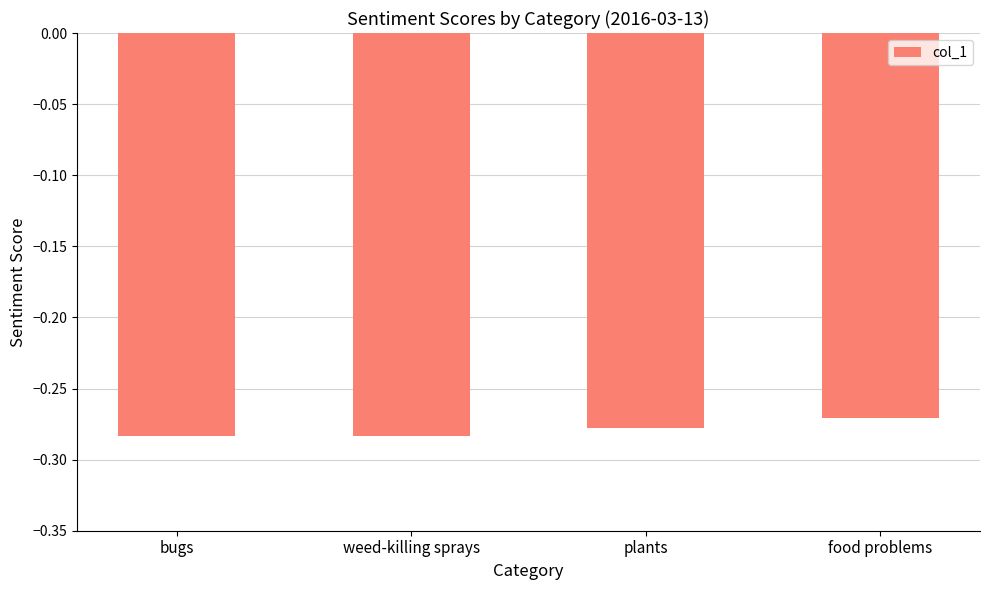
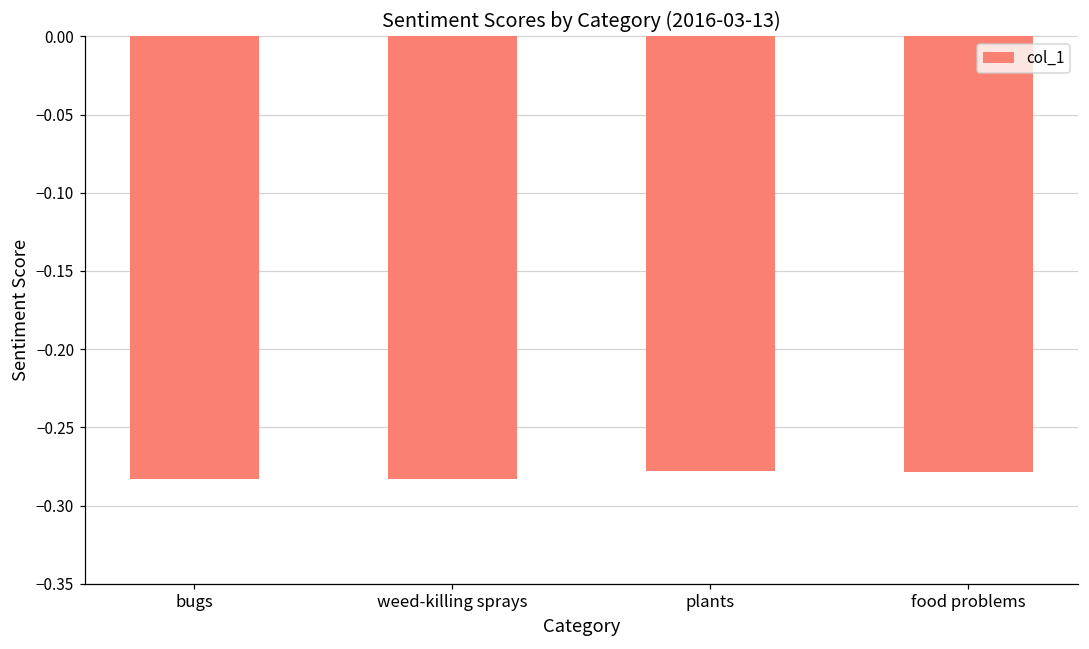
  {
    "bugs": -0.283,
    "weed-killing sprays": -0.283,
    "plants": -0.278,
-   "food problems": -0.271
+   "food problems": -0.279
  }
